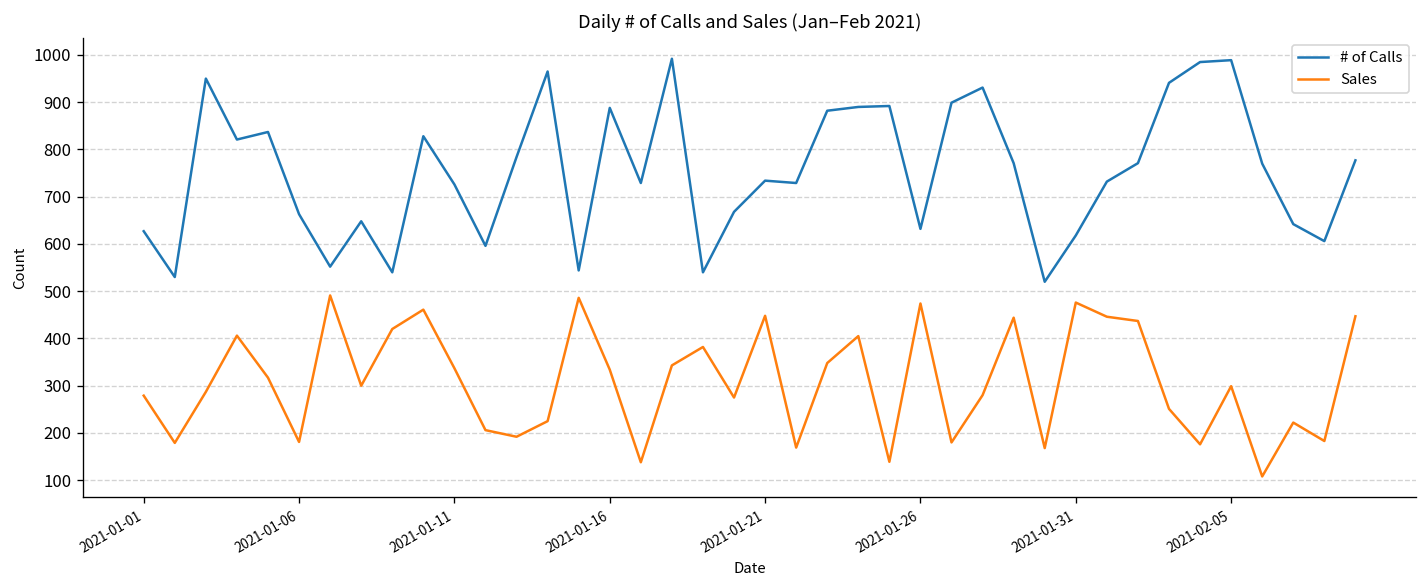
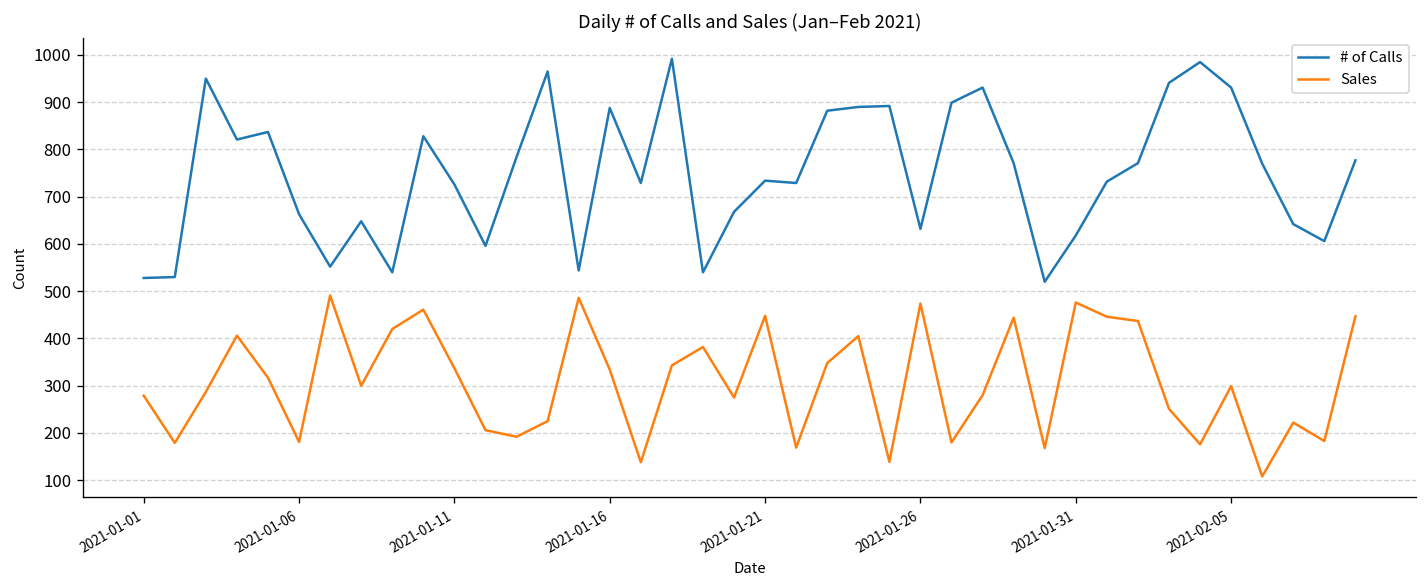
  {
    "# of Calls": {
-     "2021-01-01": 630,
+     "2021-01-01": 530,
      "2021-01-06": 660,
      "2021-01-11": 730,
      "2021-01-16": 890,
      "2021-01-21": 730,
      "2021-01-26": 630,
      "2021-01-31": 620,
-     "2021-02-05": 990
+     "2021-02-05": 930
    },
    "Sales": {
      "2021-01-01": 280,
      "2021-01-06": 180,
      "2021-01-11": 340,
      "2021-01-16": 330,
      "2021-01-21": 450,
      "2021-01-26": 470,
      "2021-01-31": 480,
      "2021-02-05": 300
    }
  }
